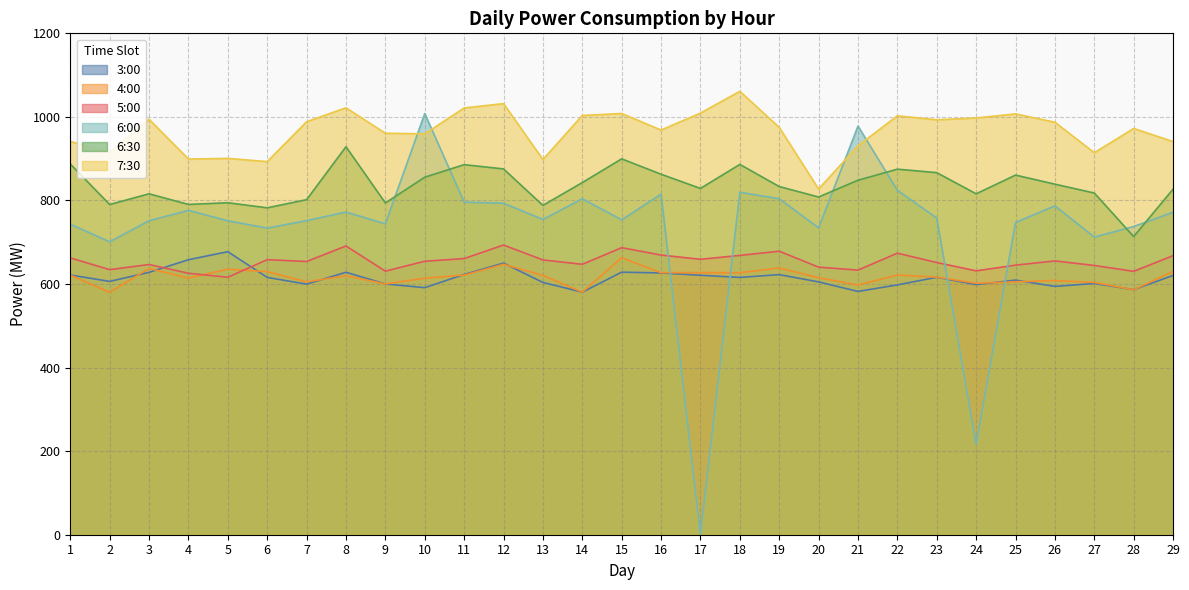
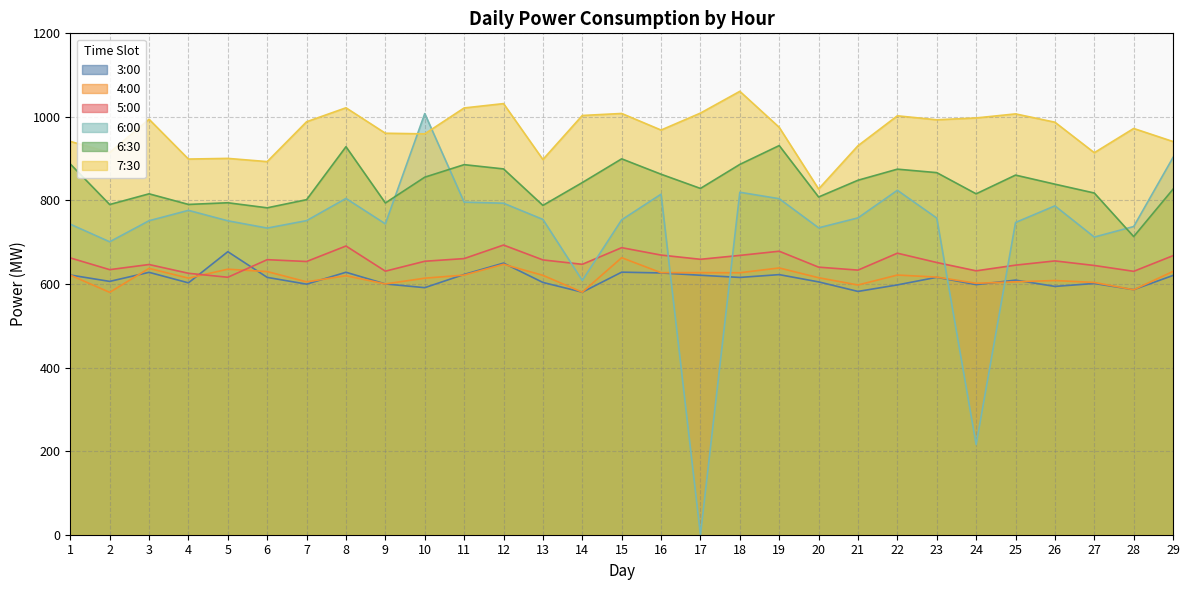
  {
    "3:00": {
      "2": 610,
      "3": 630,
-     "4": 660,
+     "4": 600,
      "5": 680,
      "6": 620,
      "8": 630,
      "10": 590,
      "13": 600,
      "15": 630,
      "17": 620,
      "18": 620,
      "19": 620,
      "20": 610,
      "21": 580,
      "22": 600,
      "26": 590,
      "29": 620
    },
    "5:00": {
      "1": 660,
      "2": 630,
      "3": 650,
      "4": 630,
      "5": 620,
      "6": 660,
      "7": 650,
      "8": 690,
      "9": 630,
      "10": 650,
      "11": 660,
      "12": 690,
      "13": 660,
      "14": 650,
      "15": 690,
      "16": 670,
      "17": 660,
      "18": 670,
      "19": 680,
      "20": 640,
      "21": 630,
      "22": 670,
      "23": 650,
      "24": 630,
      "25": 650,
      "26": 660,
      "27": 640,
      "28": 630,
      "29": 670
    },
    "6:00": {
      "1": 740,
      "2": 700,
      "3": 750,
      "4": 780,
      "5": 750,
      "6": 730,
      "7": 750,
-     "8": 770,
+     "8": 800,
      "9": 740,
      "10": 1010,
      "11": 800,
      "12": 790,
      "13": 750,
-     "14": 800,
+     "14": 610,
      "15": 750,
      "16": 820,
      "17": 0,
      "18": 820,
      "19": 800,
      "20": 730,
-     "21": 980,
+     "21": 760,
      "22": 820,
      "23": 760,
      "24": 220,
      "25": 750,
      "26": 790,
      "27": 710,
      "28": 740,
-     "29": 770
+     "29": 900
    },
    "6:30": {
      "1": 890,
      "2": 790,
      "3": 820,
      "4": 790,
      "5": 790,
      "6": 780,
      "7": 800,
      "8": 930,
      "9": 790,
      "10": 860,
      "11": 890,
      "12": 880,
      "13": 790,
      "14": 840,
      "15": 900,
      "16": 860,
      "17": 830,
      "18": 890,
-     "19": 830,
+     "19": 930,
      "20": 810,
      "21": 850,
      "22": 870,
      "23": 870,
      "24": 820,
      "25": 860,
      "26": 840,
      "27": 820,
      "28": 710,
      "29": 830
    }
  }
